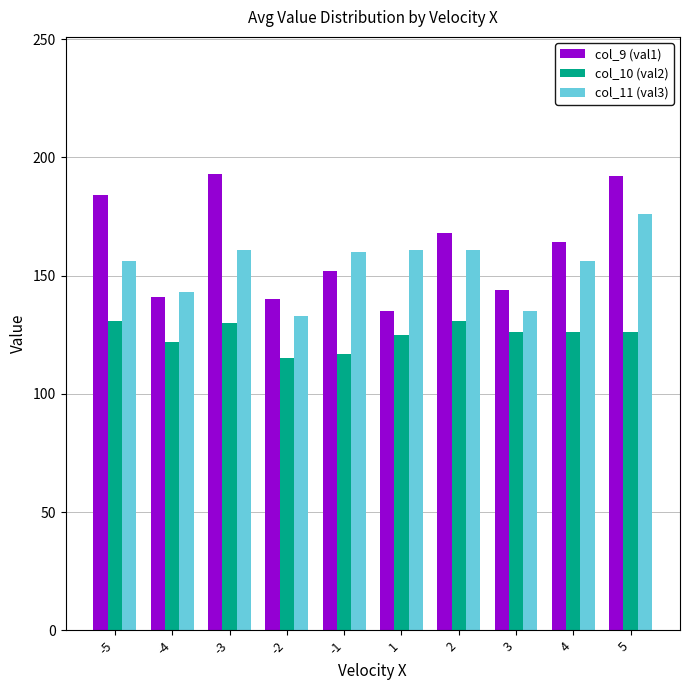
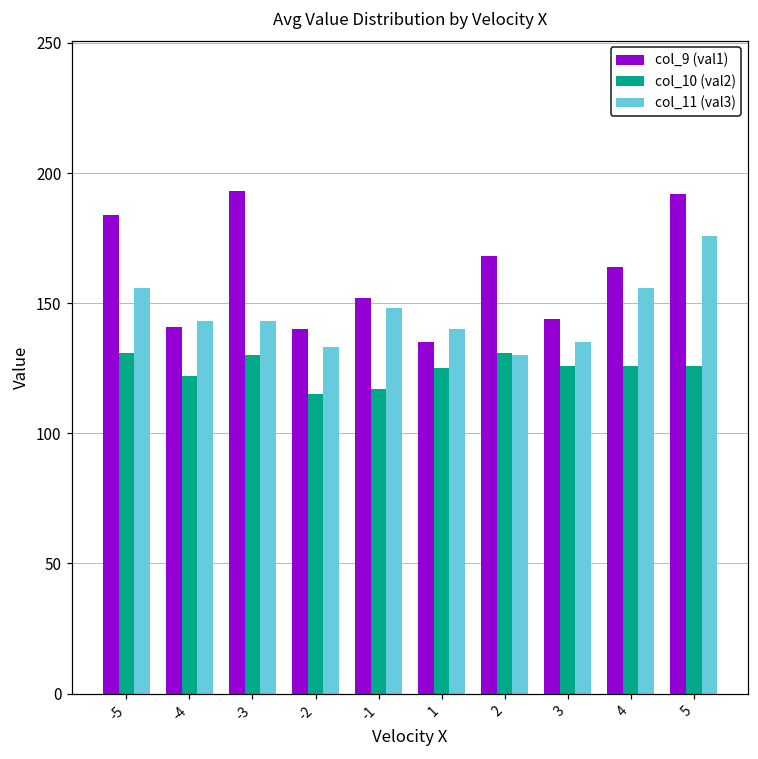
  {
    "col_9 (val1)": {
      "-5": 184,
      "-4": 141,
      "-3": 193,
      "-2": 140,
      "-1": 152,
      "1": 135,
      "2": 168,
      "3": 144,
      "4": 164,
      "5": 192
    },
    "col_10 (val2)": {
      "-5": 131,
      "-4": 122,
      "-3": 130,
      "-2": 115,
      "-1": 117,
      "1": 125,
      "2": 131,
      "3": 126,
      "4": 126,
      "5": 126
    },
    "col_11 (val3)": {
      "-5": 156,
      "-4": 143,
-     "-3": 161,
+     "-3": 143,
      "-2": 133,
-     "-1": 160,
-     "1": 161,
-     "2": 161,
+     "-1": 148,
+     "1": 140,
+     "2": 130,
      "3": 135,
      "4": 156,
      "5": 176
    }
  }
